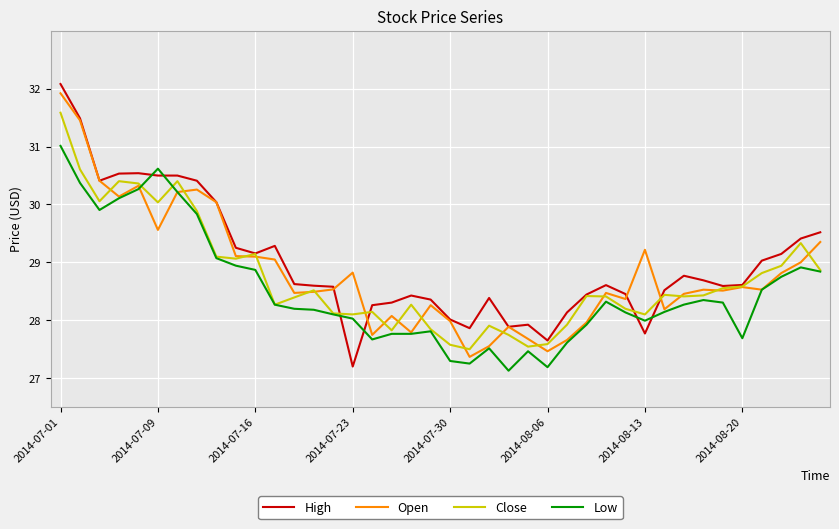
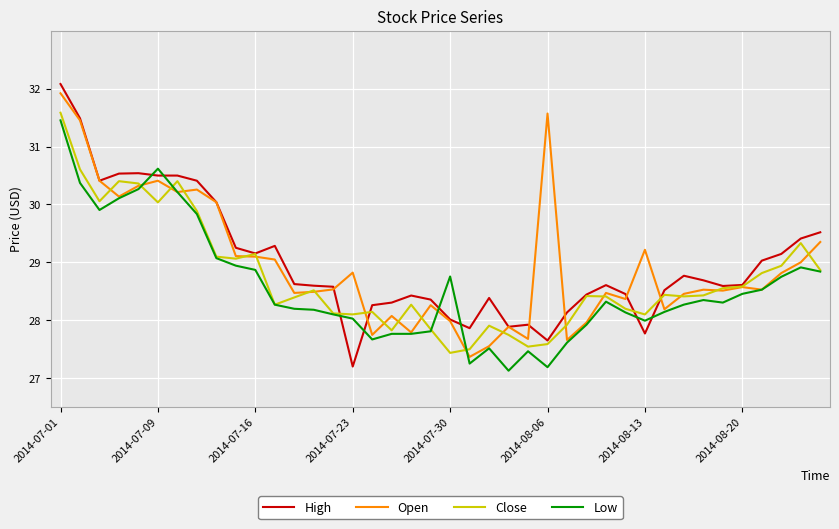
  {
    "High": {
      "2014-07-01": 32.1,
      "2014-07-09": 30.5,
      "2014-07-23": 27.2,
      "2014-08-06": 27.6,
      "2014-08-13": 27.8
    },
    "Open": {
      "2014-07-01": 31.9,
-     "2014-07-09": 29.6,
+     "2014-07-09": 30.4,
      "2014-07-16": 29.1,
      "2014-07-23": 28.8,
-     "2014-08-06": 27.5,
+     "2014-08-06": 31.6,
      "2014-08-13": 29.2
    },
    "Close": {
      "2014-07-01": 31.6,
      "2014-07-09": 30.0,
      "2014-07-23": 28.1,
-     "2014-07-30": 27.6,
+     "2014-07-30": 27.4,
      "2014-08-06": 27.6,
      "2014-08-13": 28.1
    },
    "Low": {
-     "2014-07-01": 31.0,
+     "2014-07-01": 31.5,
      "2014-07-09": 30.6,
      "2014-07-16": 28.9,
      "2014-07-23": 28.0,
-     "2014-07-30": 27.3,
+     "2014-07-30": 28.8,
      "2014-08-06": 27.2,
      "2014-08-13": 28.0,
-     "2014-08-20": 27.7
+     "2014-08-20": 28.5
    }
  }
